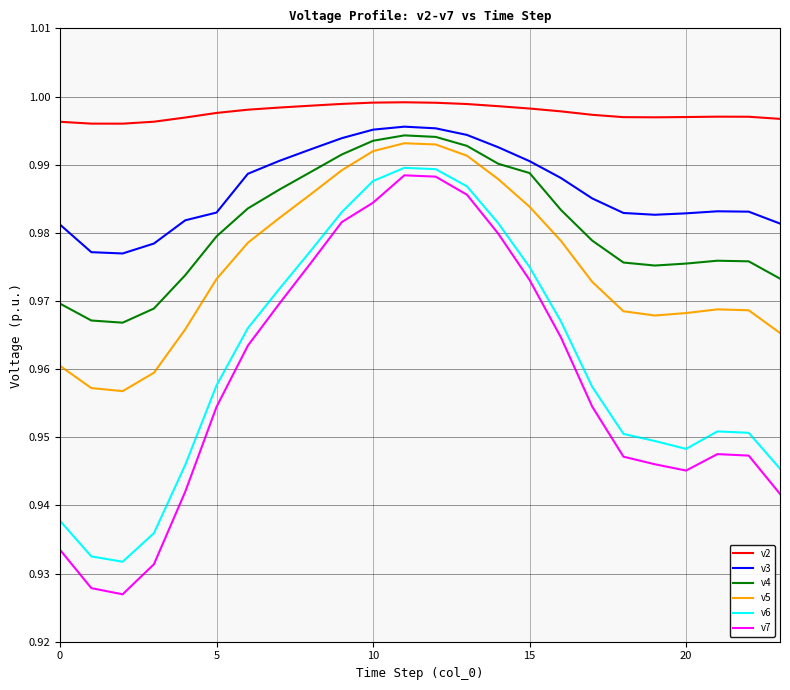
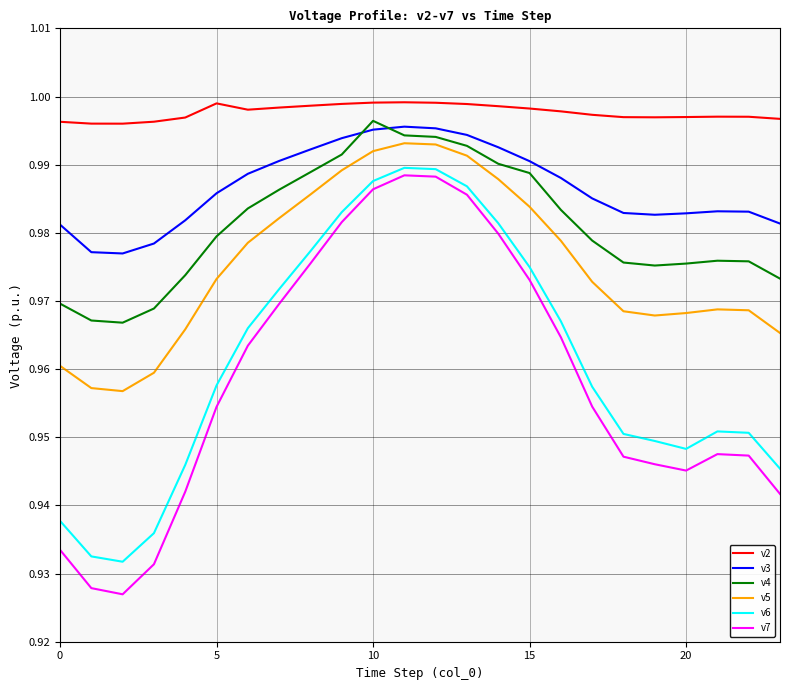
  {
    "v2": {
      "0": 0.996,
-     "5": 0.998,
+     "5": 0.999,
      "10": 0.999,
      "15": 0.998,
      "20": 0.997
    },
    "v3": {
      "0": 0.981,
-     "5": 0.983,
+     "5": 0.986,
      "10": 0.995,
      "15": 0.991,
      "20": 0.983
    },
    "v4": {
      "0": 0.970,
      "5": 0.979,
-     "10": 0.994,
+     "10": 0.996,
      "15": 0.989,
      "20": 0.975
    },
    "v5": {
      "0": 0.960,
      "5": 0.973,
      "10": 0.992,
      "15": 0.984,
      "20": 0.968
    },
    "v6": {
      "0": 0.938,
      "5": 0.958,
      "10": 0.988,
      "15": 0.975,
      "20": 0.948
    },
    "v7": {
      "0": 0.933,
      "5": 0.954,
-     "10": 0.984,
+     "10": 0.986,
      "15": 0.973,
      "20": 0.945
    }
  }
